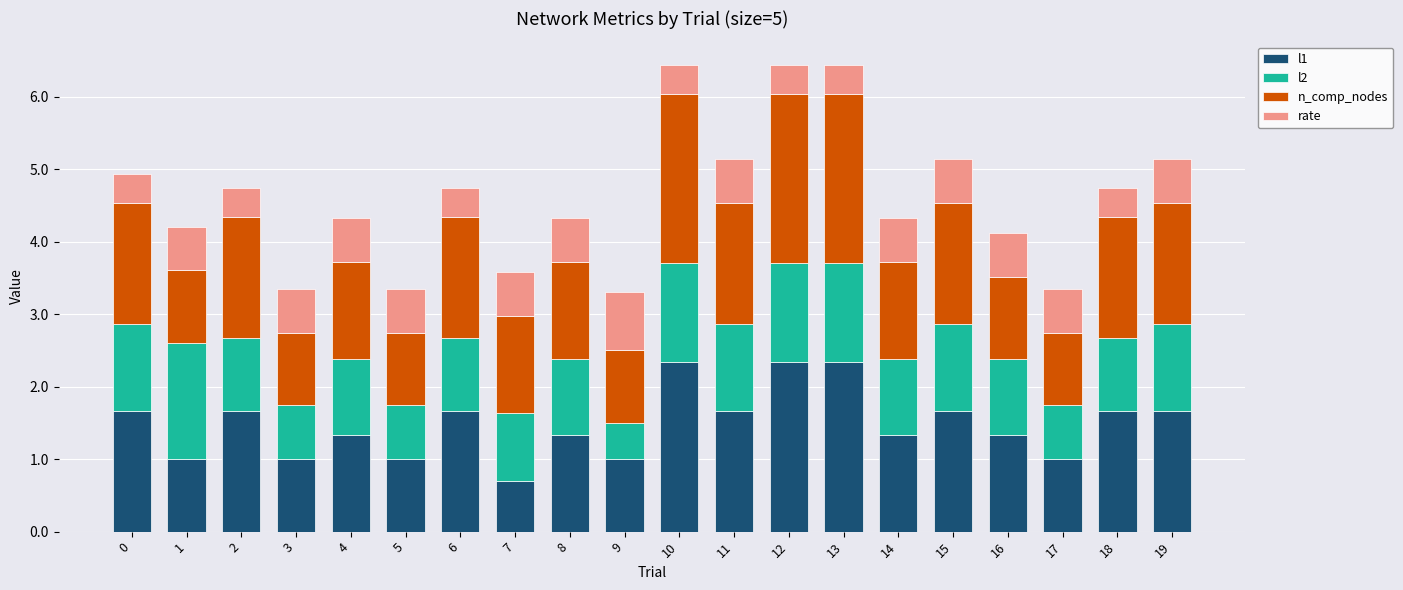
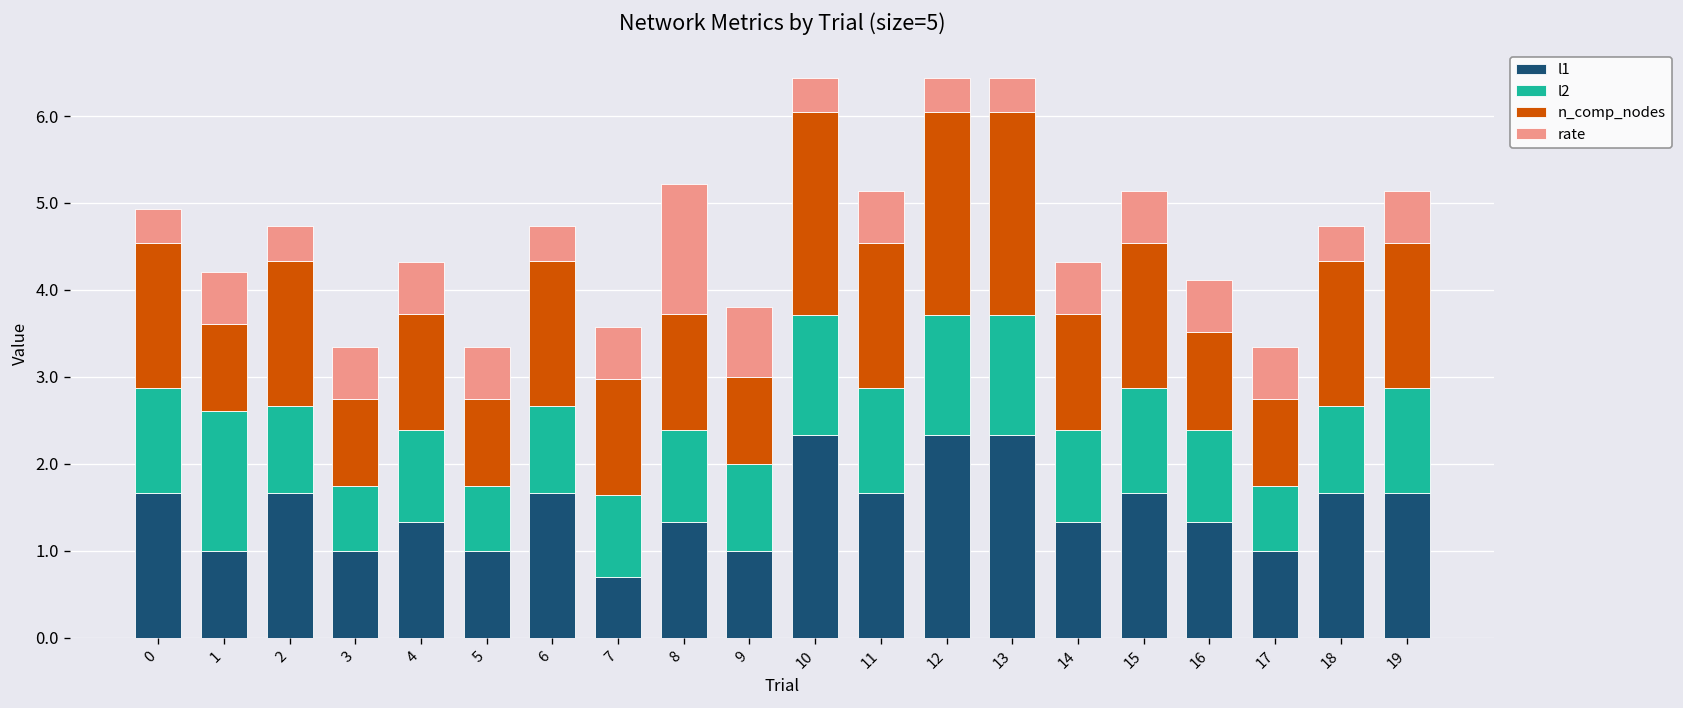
  {
    "l1": {
      "0": 1.7,
      "1": 1.0,
      "2": 1.7,
      "3": 1.0,
      "4": 1.3,
      "5": 1.0,
      "6": 1.7,
      "7": 0.7,
      "8": 1.3,
      "9": 1.0,
      "10": 2.3,
      "11": 1.7,
      "12": 2.3,
      "13": 2.3,
      "14": 1.3,
      "15": 1.7,
      "16": 1.3,
      "17": 1.0,
      "18": 1.7,
      "19": 1.7
    },
    "l2": {
      "0": 1.2,
      "1": 1.6,
      "2": 1.0,
      "3": 0.7,
      "4": 1.1,
      "5": 0.7,
      "6": 1.0,
      "7": 0.9,
      "8": 1.1,
-     "9": 0.5,
+     "9": 1.0,
      "10": 1.4,
      "11": 1.2,
      "12": 1.4,
      "13": 1.4,
      "14": 1.1,
      "15": 1.2,
      "16": 1.1,
      "17": 0.7,
      "18": 1.0,
      "19": 1.2
    },
    "n_comp_nodes": {
      "0": 1.7,
      "1": 1.0,
      "2": 1.7,
      "3": 1.0,
      "4": 1.3,
      "5": 1.0,
      "6": 1.7,
      "7": 1.3,
      "8": 1.3,
      "9": 1.0,
      "10": 2.3,
      "11": 1.7,
      "12": 2.3,
      "13": 2.3,
      "14": 1.3,
      "15": 1.7,
      "16": 1.1,
      "17": 1.0,
      "18": 1.7,
      "19": 1.7
    },
    "rate": {
      "0": 0.4,
      "1": 0.6,
      "2": 0.4,
      "3": 0.6,
      "4": 0.6,
      "5": 0.6,
      "6": 0.4,
      "7": 0.6,
-     "8": 0.6,
+     "8": 1.5,
      "9": 0.8,
      "10": 0.4,
      "11": 0.6,
      "12": 0.4,
      "13": 0.4,
      "14": 0.6,
      "15": 0.6,
      "16": 0.6,
      "17": 0.6,
      "18": 0.4,
      "19": 0.6
    }
  }
